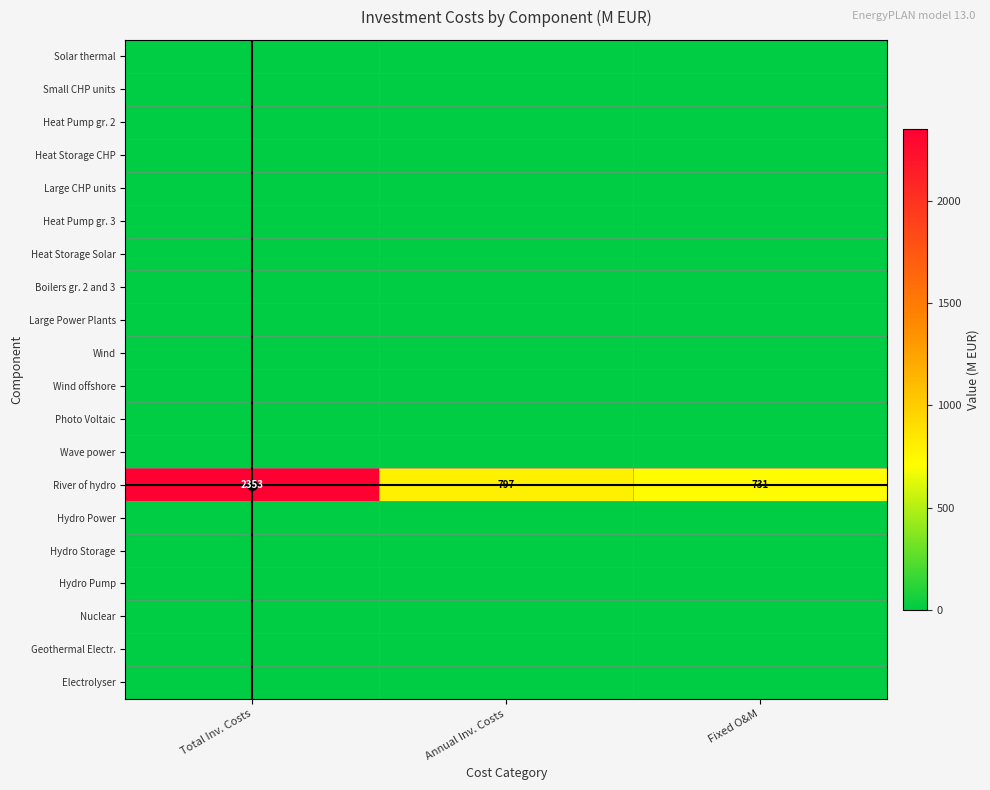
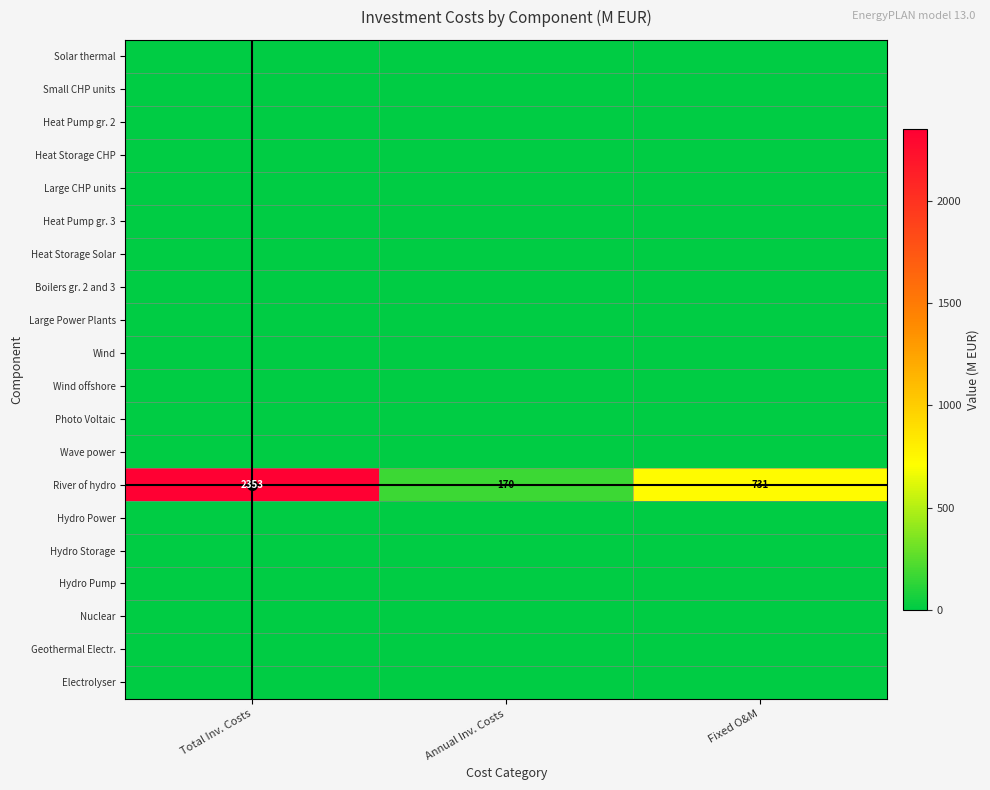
  {
    "River of hydro": {
-     "Annual Inv. Costs": 797,
+     "Annual Inv. Costs": 170,
      "Fixed O&M": 731
    }
  }
